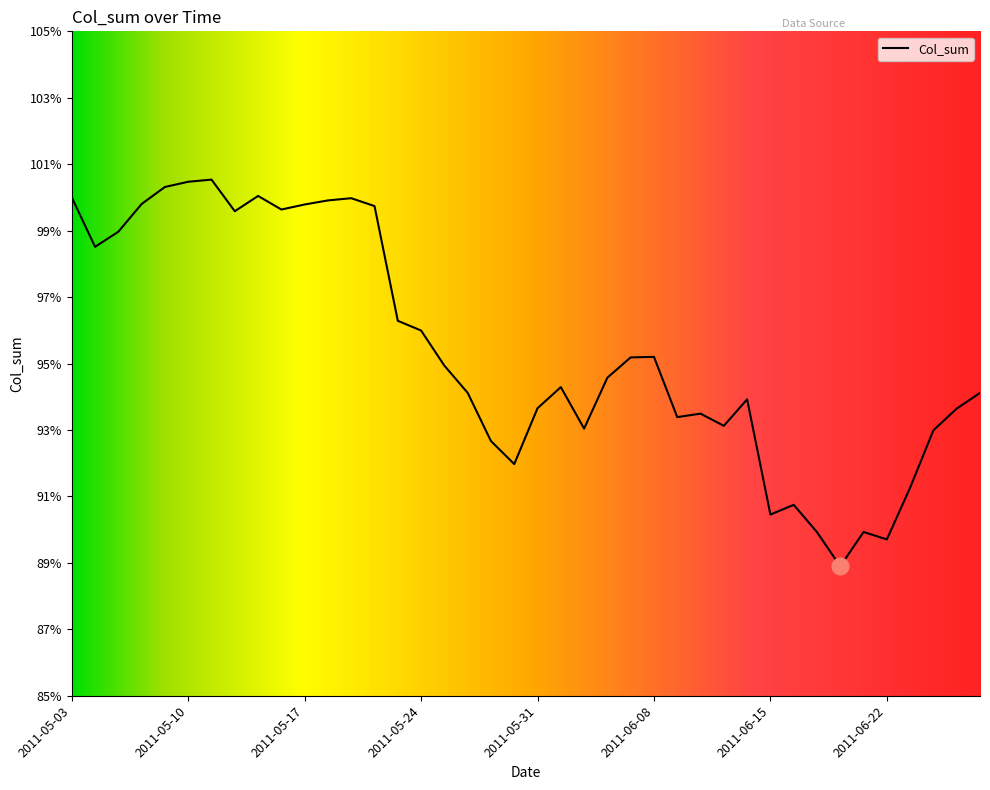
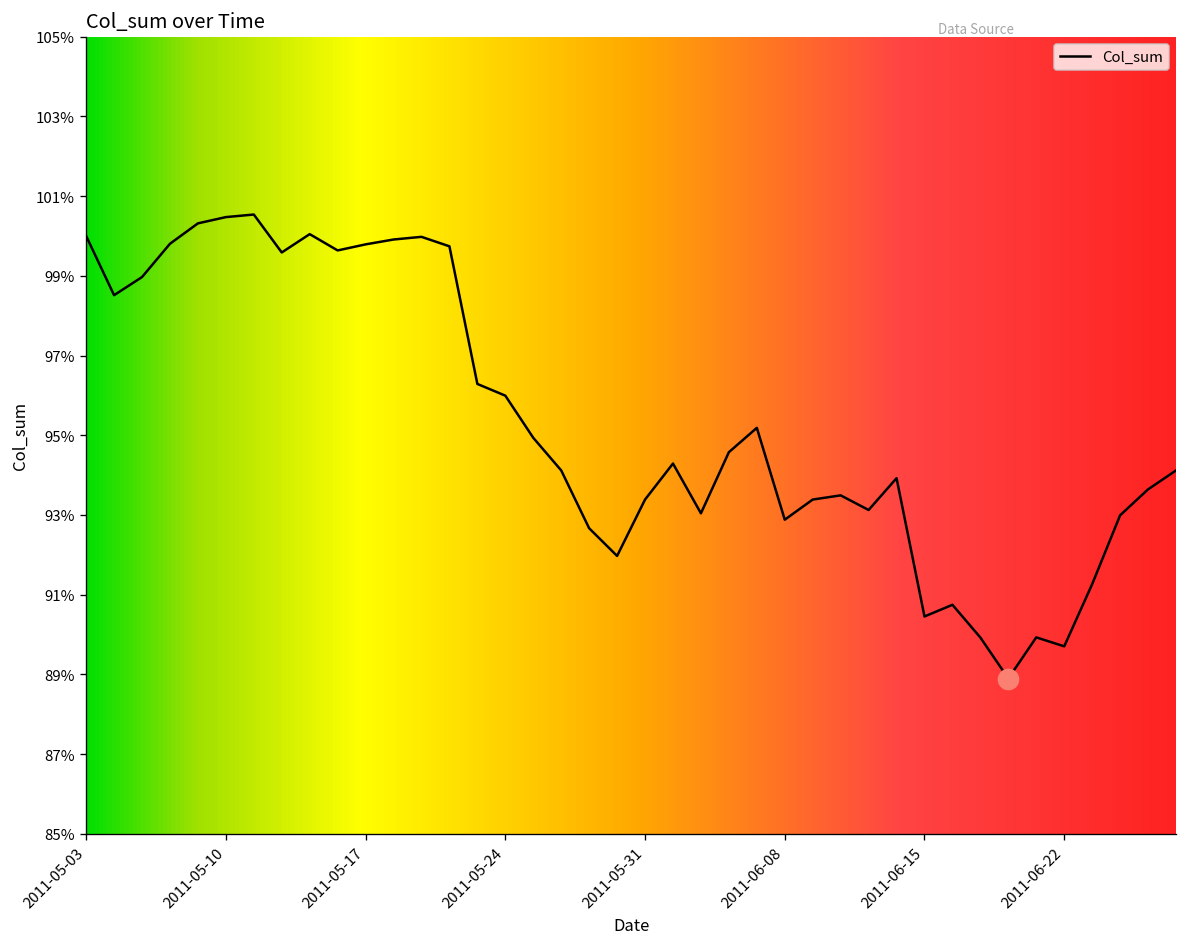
  {
    "Col_sum": {
      "2011-05-03": "100.0%",
      "2011-05-10": "100.5%",
      "2011-05-17": "99.8%",
      "2011-05-24": "96.0%",
-     "2011-05-31": "93.7%",
-     "2011-06-08": "95.2%",
+     "2011-05-31": "93.4%",
+     "2011-06-08": "92.9%",
      "2011-06-15": "90.5%",
      "2011-06-22": "89.7%"
    }
  }
